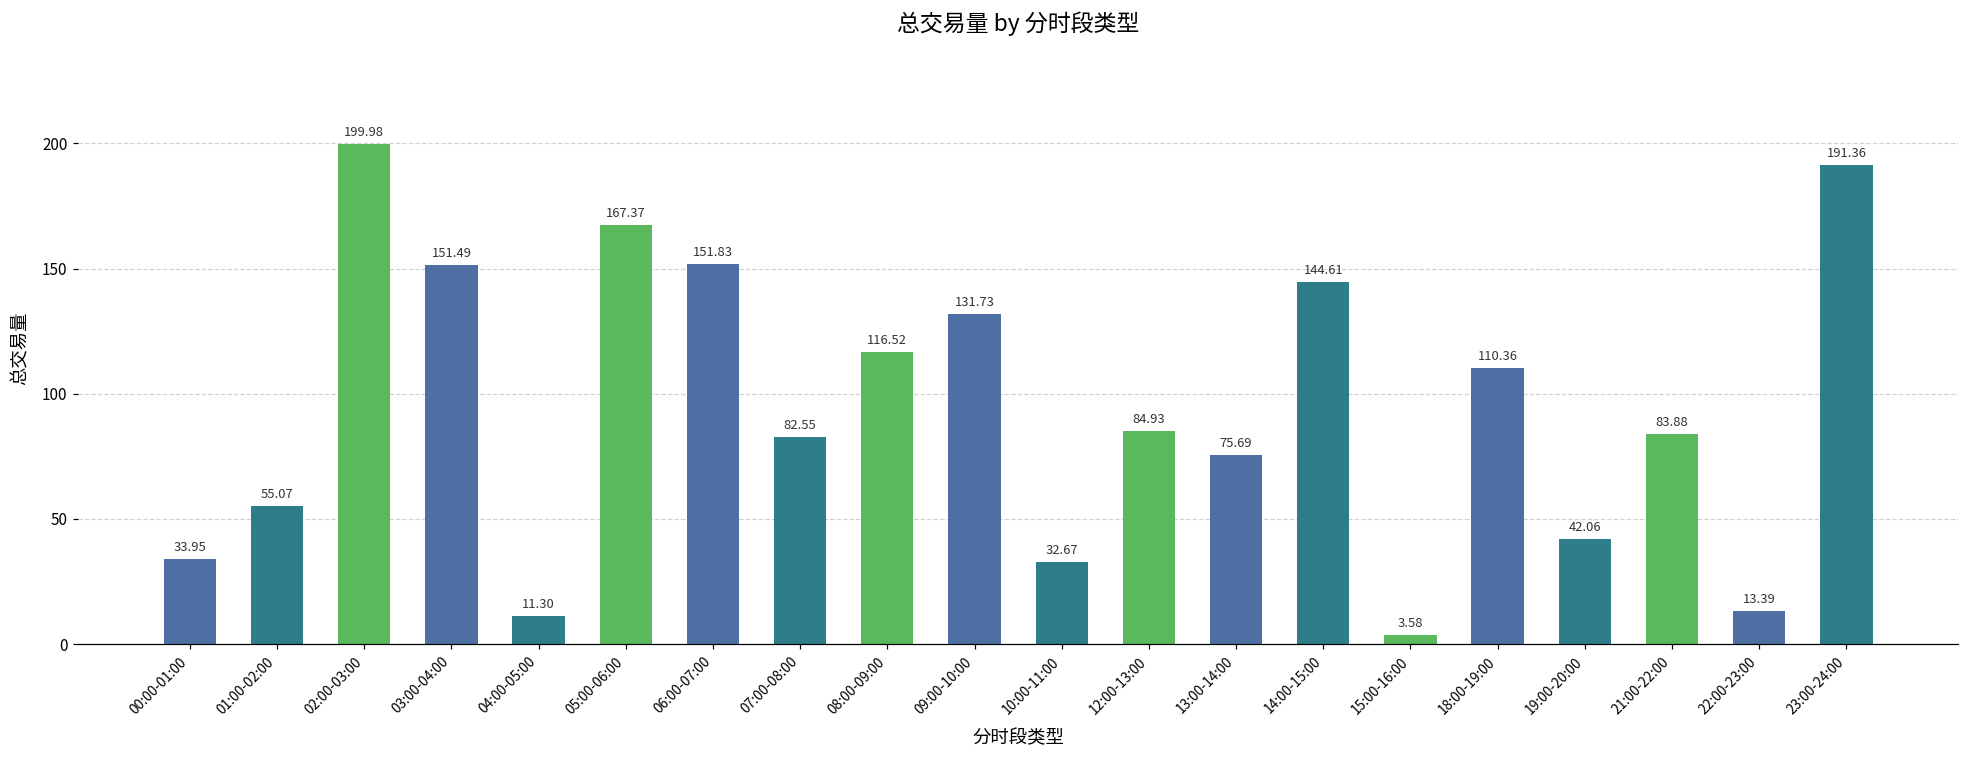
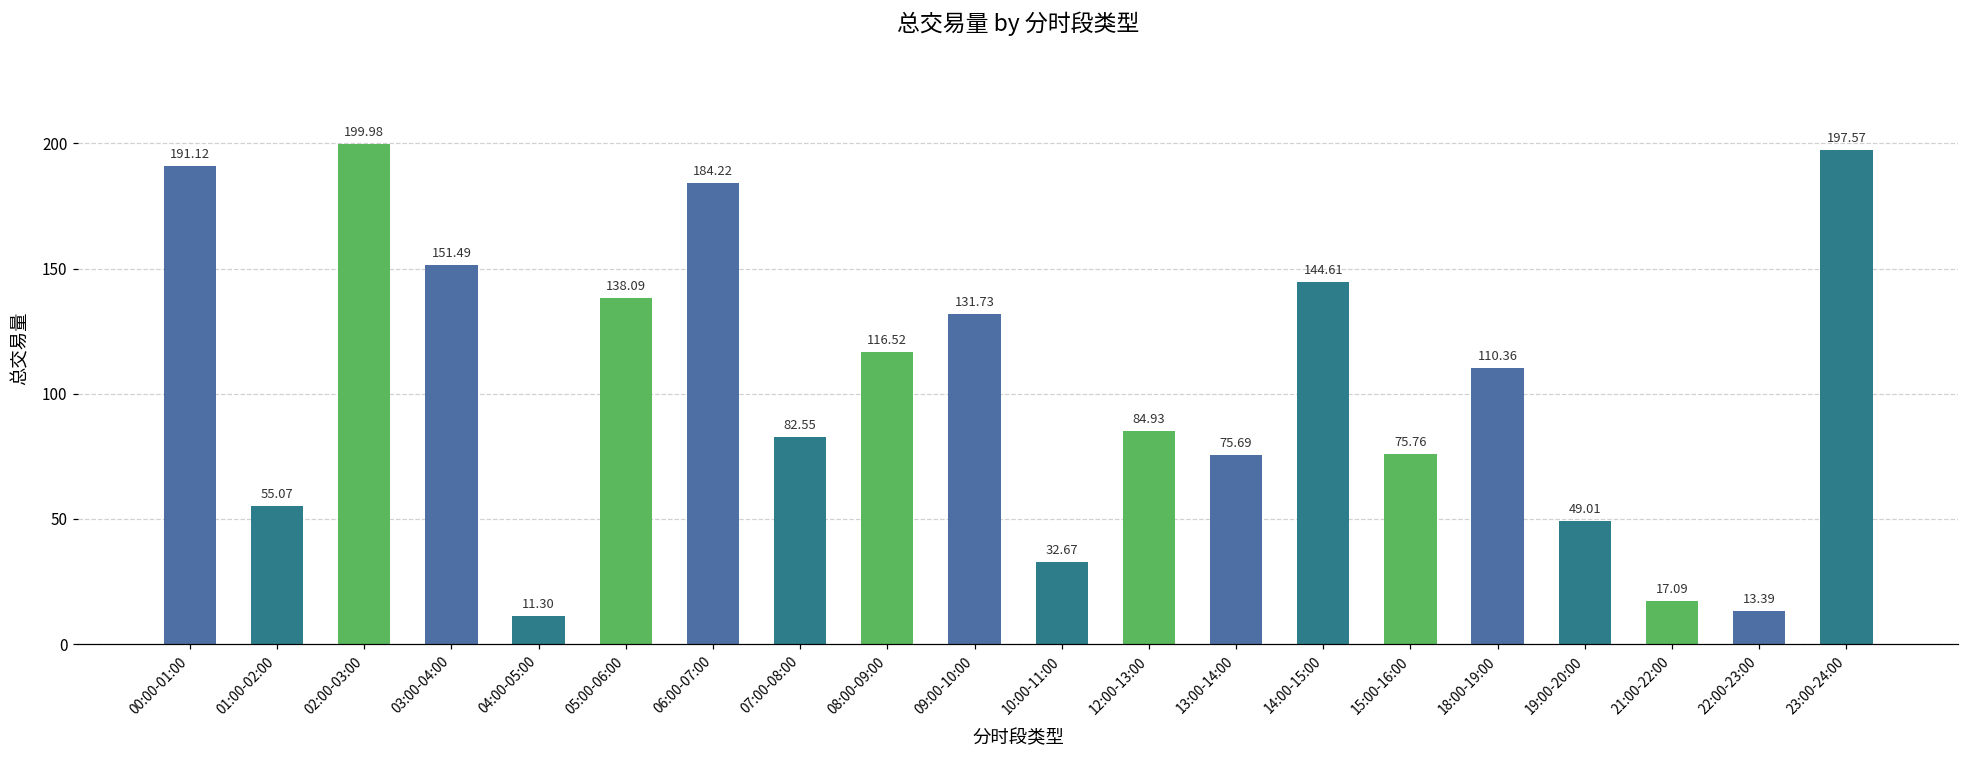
  {
-   "00:00-01:00": 33.95,
+   "00:00-01:00": 191.12,
    "01:00-02:00": 55.07,
    "02:00-03:00": 199.98,
    "03:00-04:00": 151.49,
    "04:00-05:00": 11.30,
-   "05:00-06:00": 167.37,
-   "06:00-07:00": 151.83,
+   "05:00-06:00": 138.09,
+   "06:00-07:00": 184.22,
    "07:00-08:00": 82.55,
    "08:00-09:00": 116.52,
    "09:00-10:00": 131.73,
    "10:00-11:00": 32.67,
    "12:00-13:00": 84.93,
    "13:00-14:00": 75.69,
    "14:00-15:00": 144.61,
-   "15:00-16:00": 3.58,
+   "15:00-16:00": 75.76,
    "18:00-19:00": 110.36,
-   "19:00-20:00": 42.06,
-   "21:00-22:00": 83.88,
+   "19:00-20:00": 49.01,
+   "21:00-22:00": 17.09,
    "22:00-23:00": 13.39,
-   "23:00-24:00": 191.36
+   "23:00-24:00": 197.57
  }
